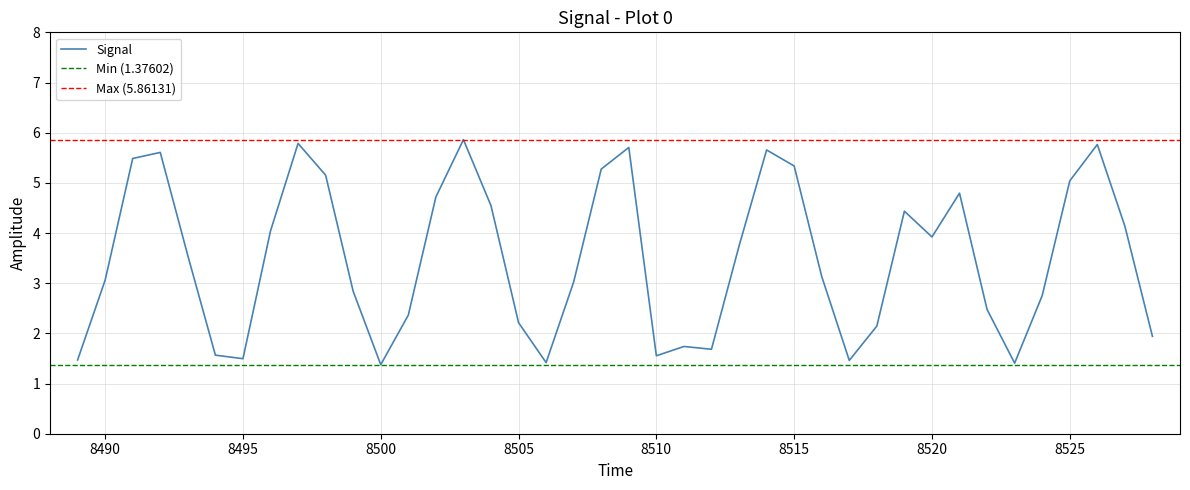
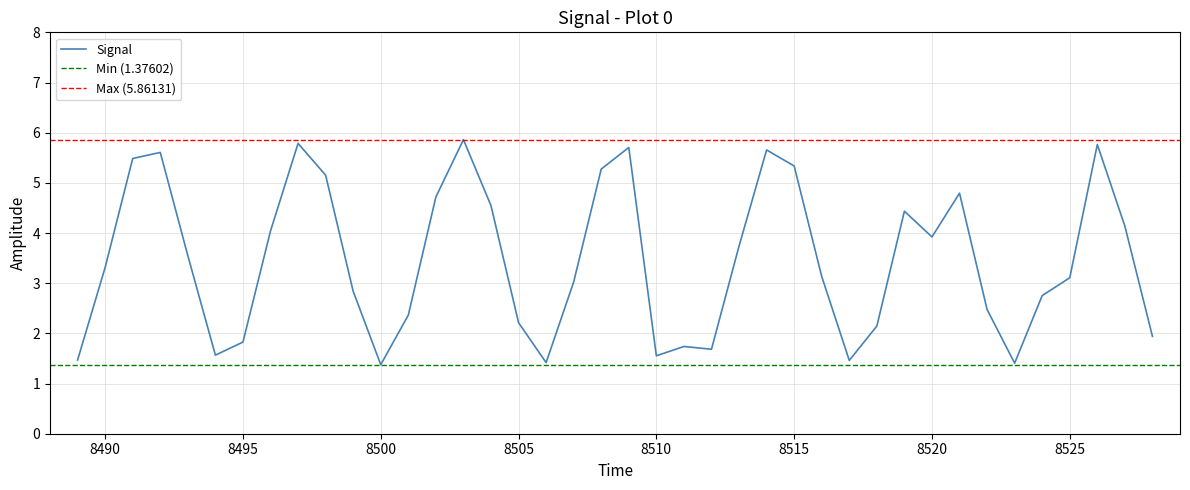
  {
-   "8490": 3.1,
-   "8495": 1.5,
+   "8490": 3.3,
+   "8495": 1.8,
    "8500": 1.4,
    "8505": 2.2,
    "8510": 1.6,
    "8515": 5.3,
    "8520": 3.9,
-   "8525": 5.0
+   "8525": 3.1
  }
